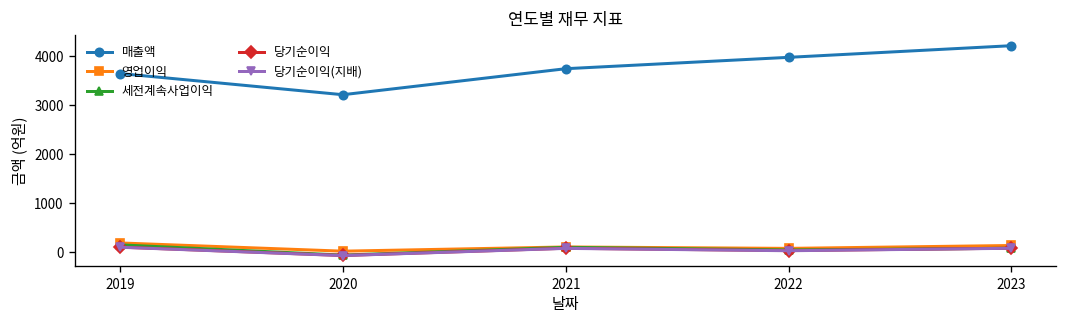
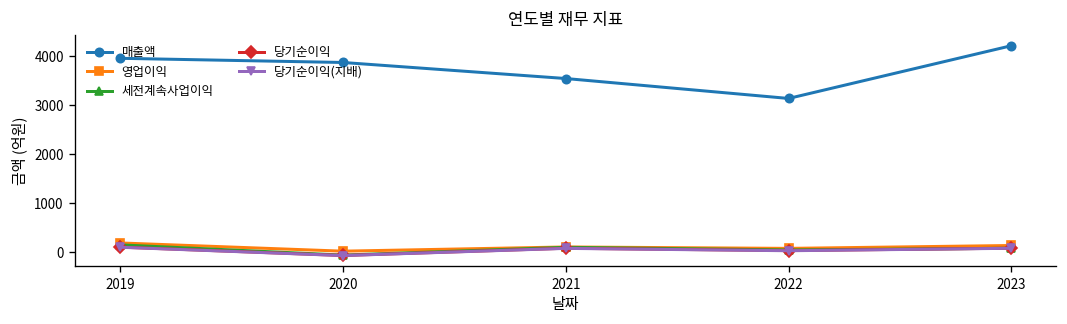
  {
    "매출액": {
-     "2019": 3600,
-     "2020": 3200,
-     "2021": 3700,
-     "2022": 4000,
+     "2019": 4000,
+     "2020": 3900,
+     "2021": 3500,
+     "2022": 3100,
      "2023": 4200
    },
    "영업이익": {
      "2020": 0
    }
  }
